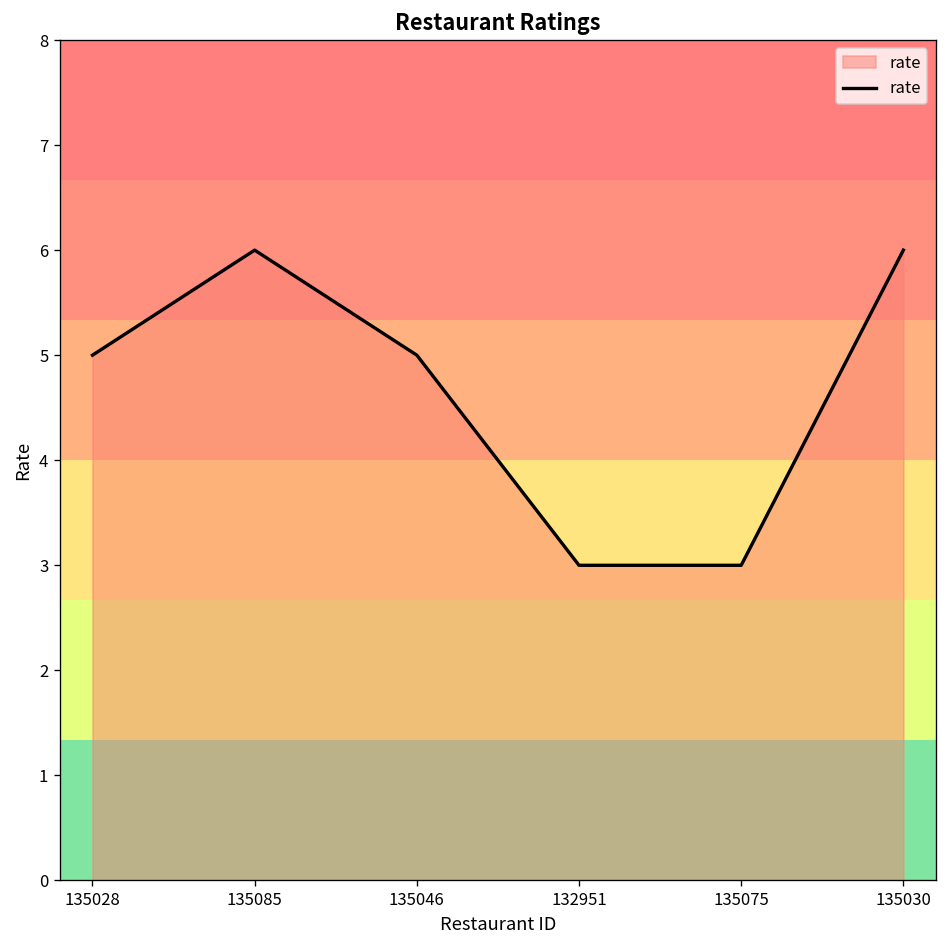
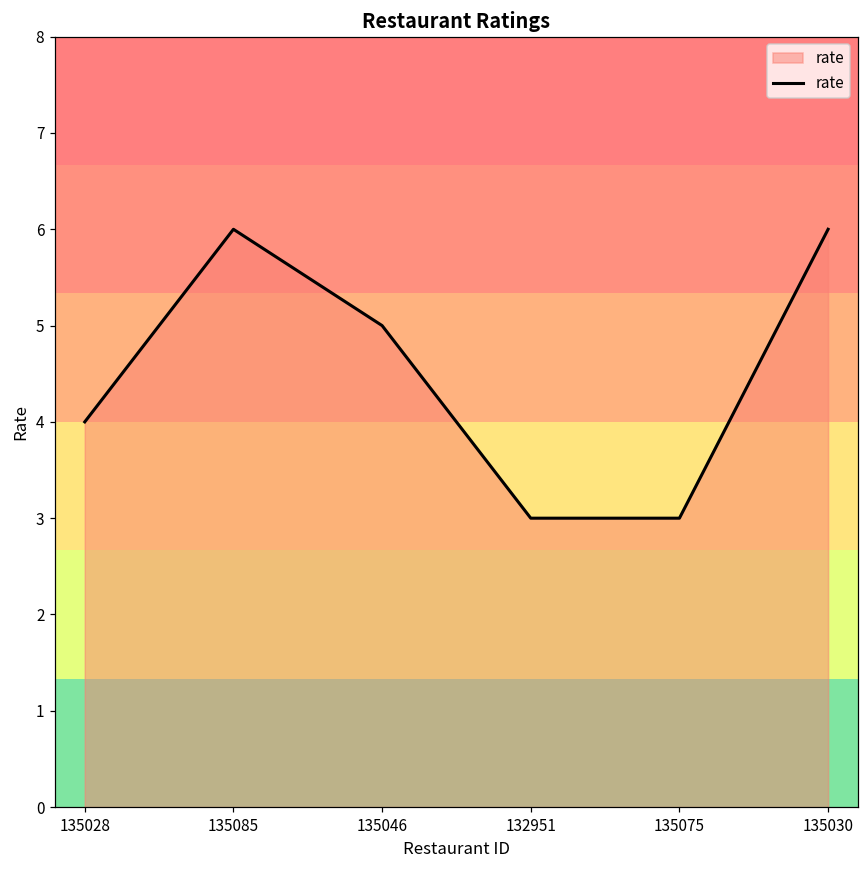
  {
-   "135028": 5,
+   "135028": 4,
    "135085": 6,
    "135046": 5,
    "132951": 3,
    "135075": 3,
    "135030": 6
  }
